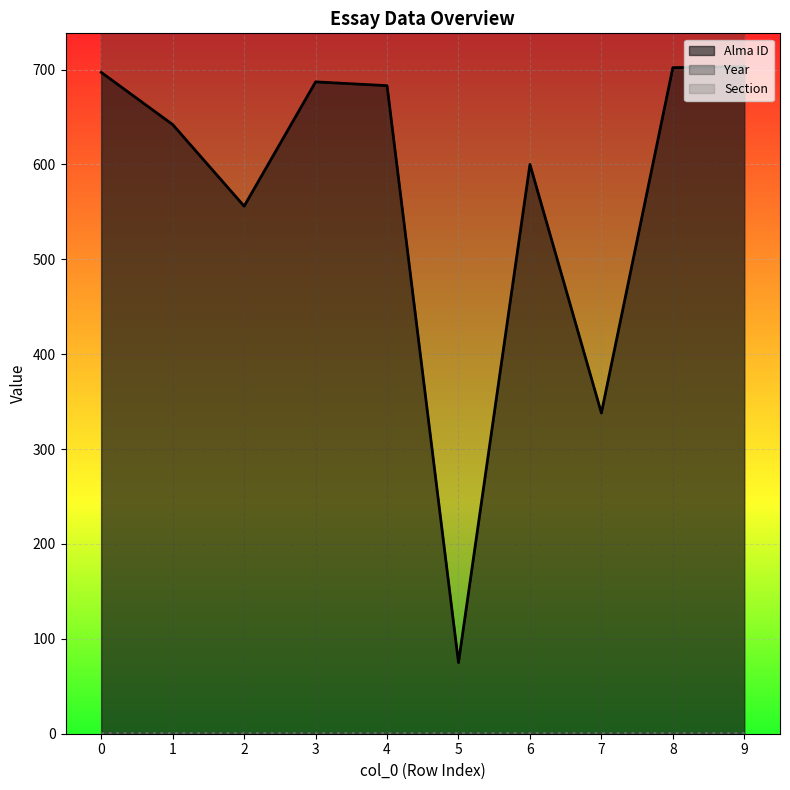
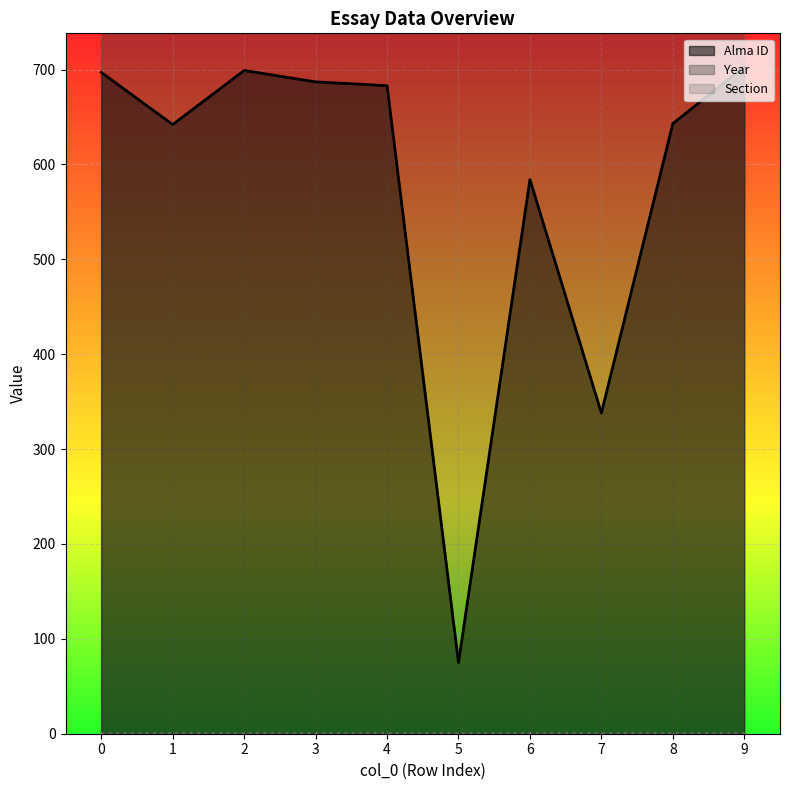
  {
    "Alma ID": {
      "0": 700,
      "1": 640,
-     "2": 560,
+     "2": 700,
      "3": 690,
      "4": 680,
      "5": 80,
-     "6": 600,
+     "6": 580,
      "7": 340,
-     "8": 700
+     "8": 640
    },
    "Section": {
      "0": 0,
      "1": 0,
      "2": 0,
      "3": 0,
      "4": 0,
      "5": 0,
      "6": 0,
      "7": 0,
      "8": 0,
      "9": 0
    }
  }
